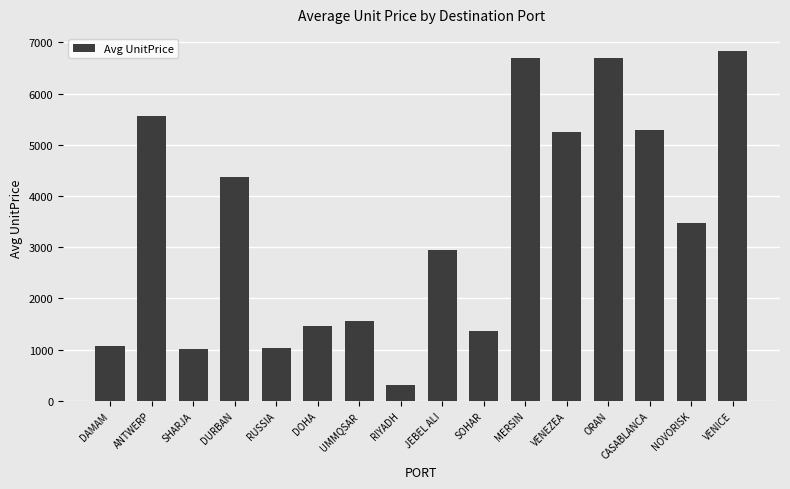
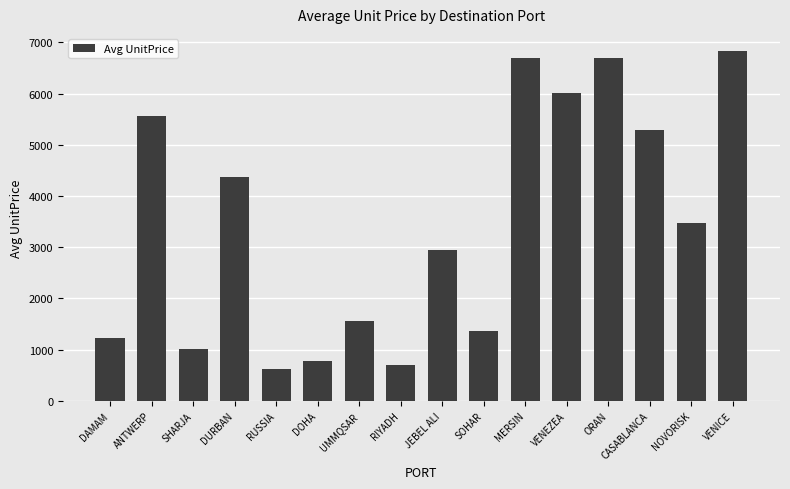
  {
-   "DAMAM": 1100,
+   "DAMAM": 1200,
    "ANTWERP": 5600,
    "SHARJA": 1000,
    "DURBAN": 4400,
-   "RUSSIA": 1000,
-   "DOHA": 1500,
+   "RUSSIA": 600,
+   "DOHA": 800,
    "UMMQSAR": 1600,
-   "RIYADH": 300,
+   "RIYADH": 700,
    "JEBEL ALI": 2900,
    "SOHAR": 1400,
    "MERSIN": 6700,
-   "VENEZEA": 5200,
+   "VENEZEA": 6000,
    "ORAN": 6700,
    "CASABLANCA": 5300,
    "NOVORISK": 3500,
    "VENICE": 6800
  }
